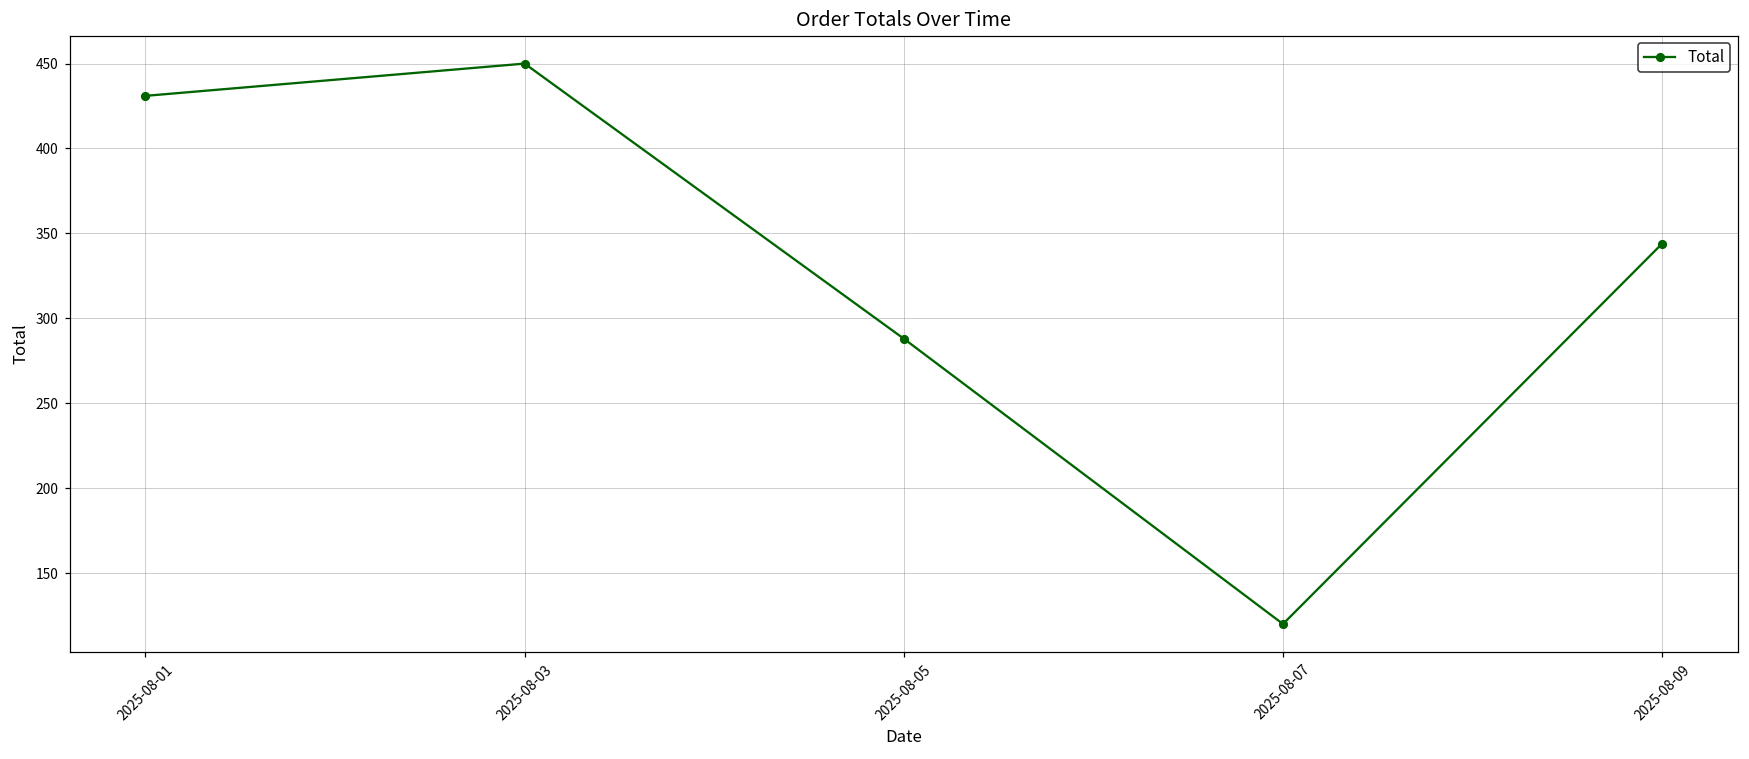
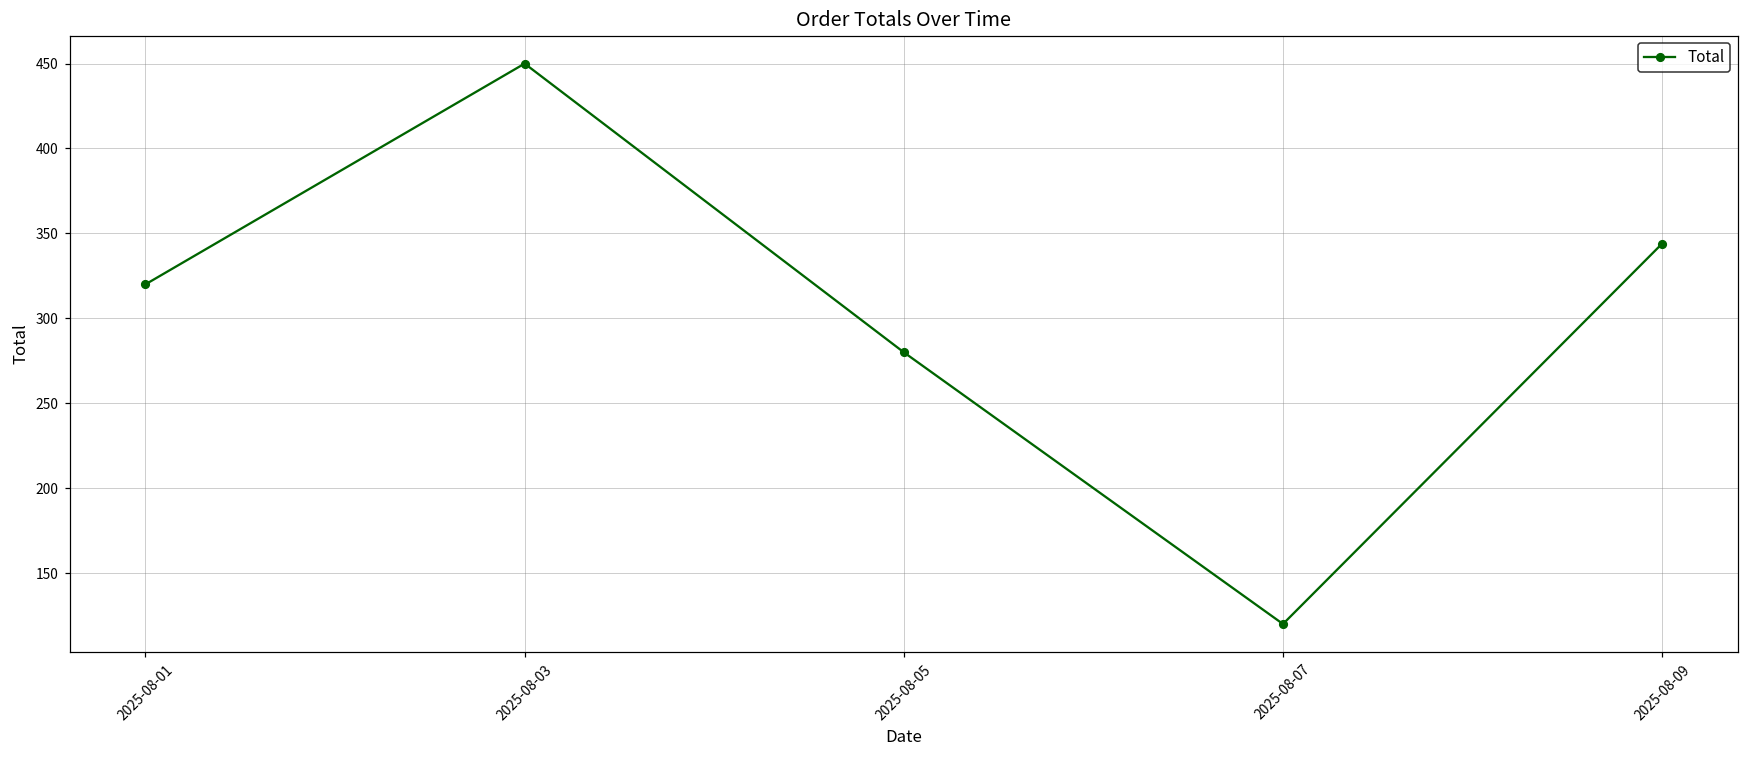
  {
-   "2025-08-01": 431,
+   "2025-08-01": 320,
    "2025-08-03": 450,
-   "2025-08-05": 288,
+   "2025-08-05": 280,
    "2025-08-07": 120,
    "2025-08-09": 344
  }
